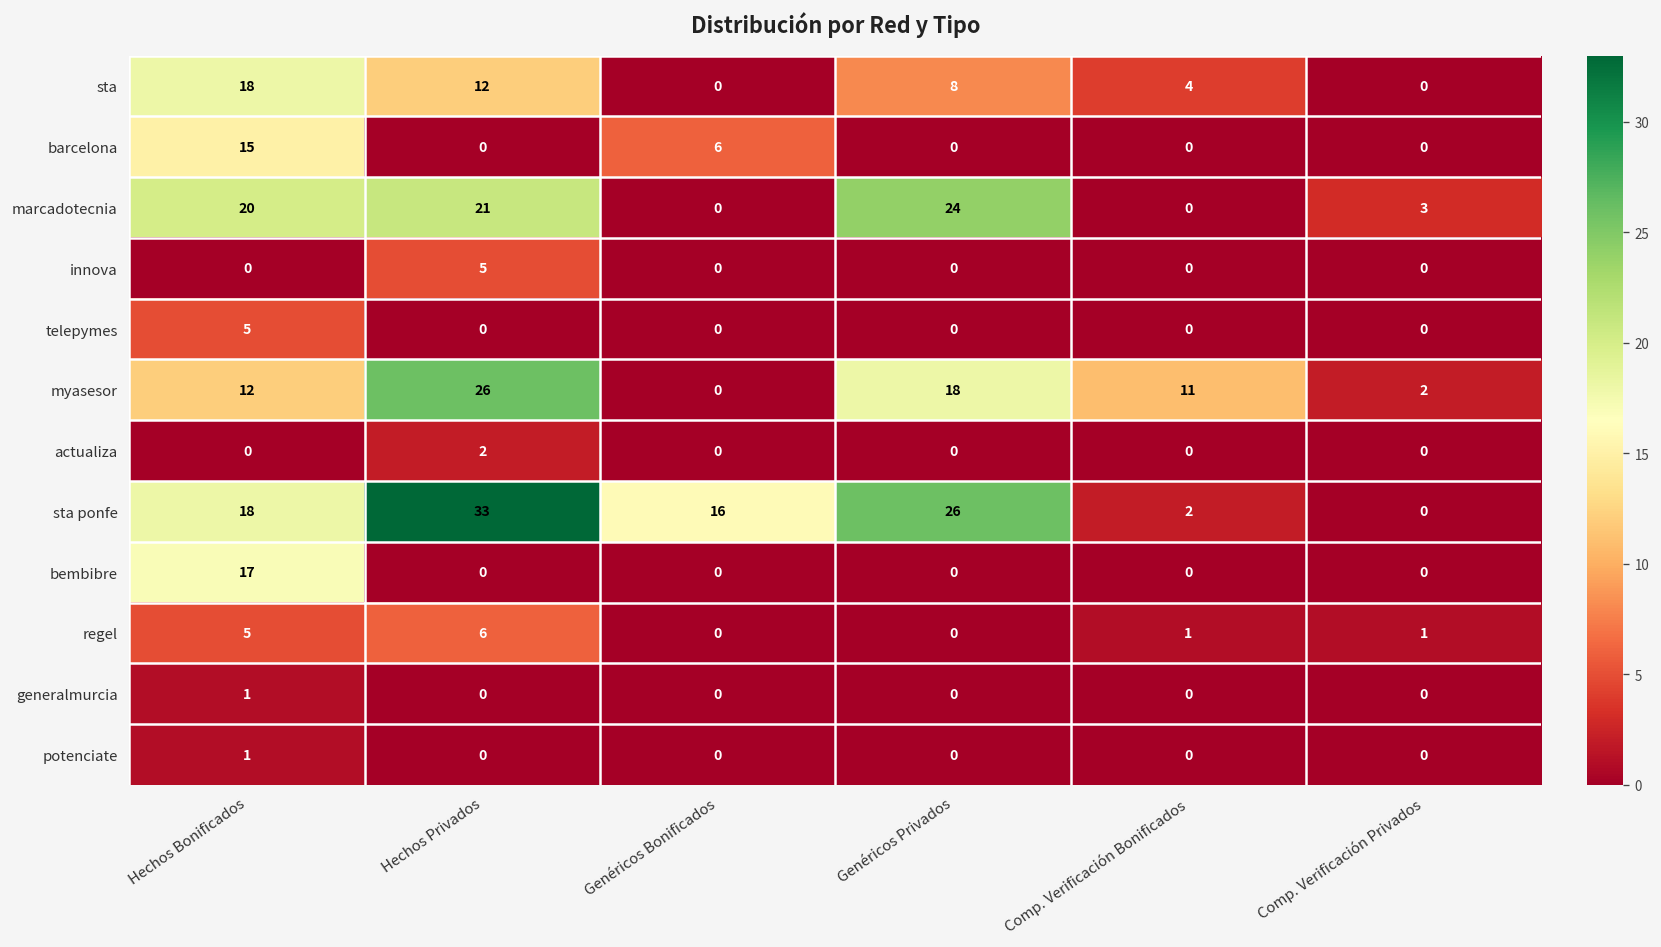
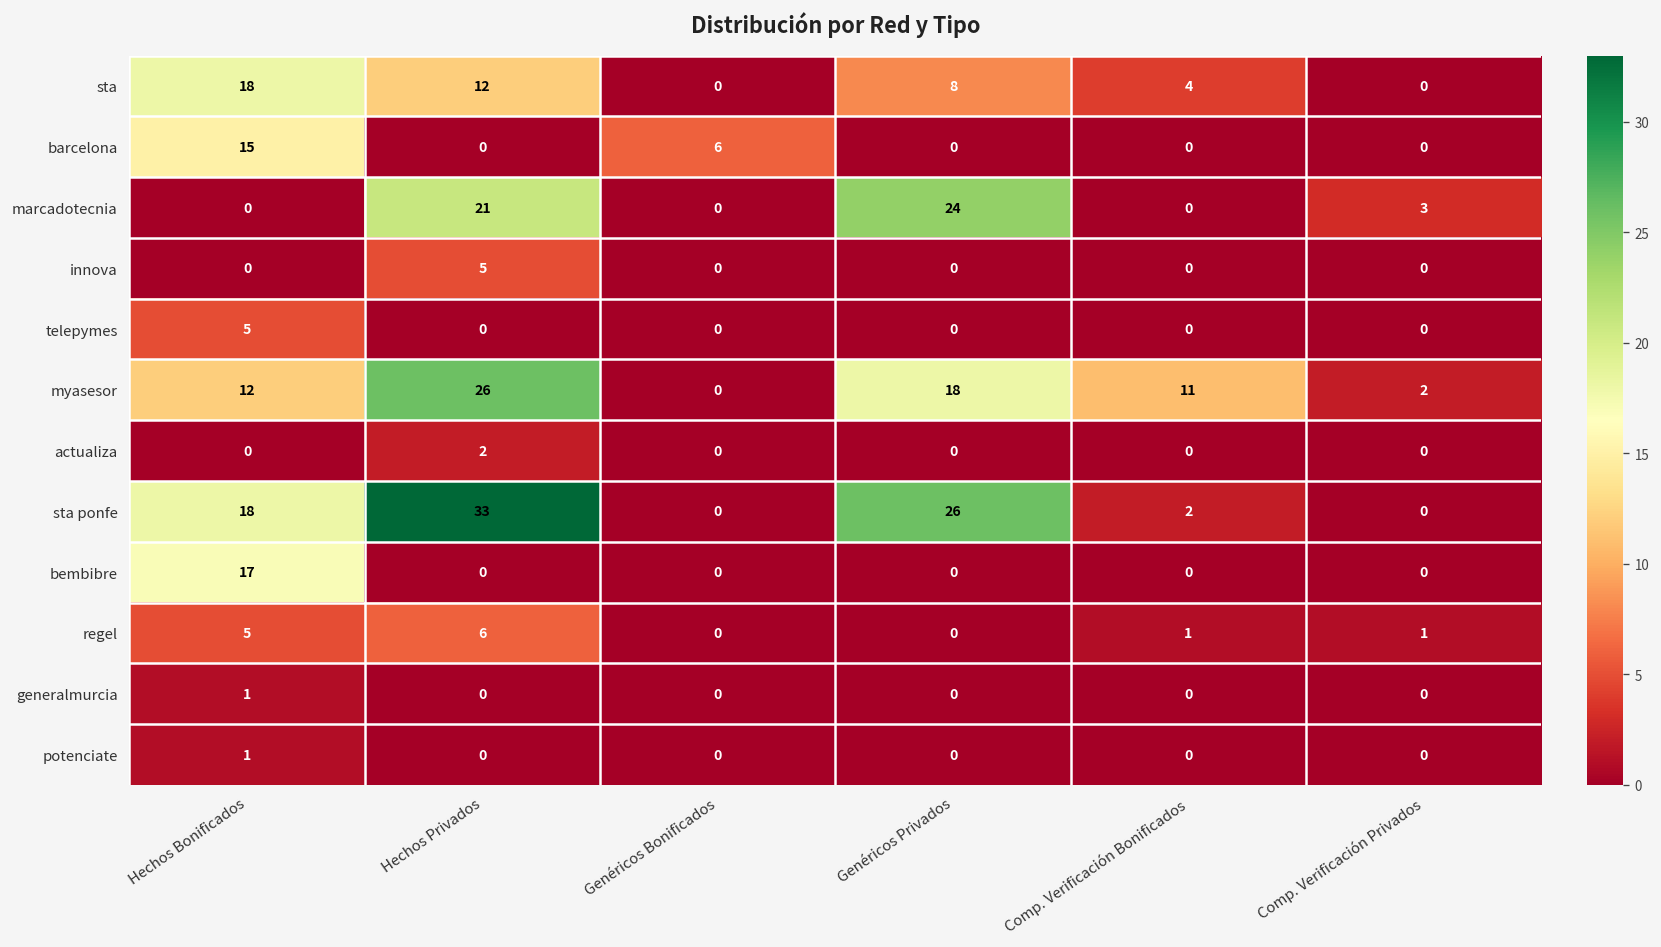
  {
    "sta": {
      "Hechos Bonificados": 18,
      "Hechos Privados": 12,
      "Genéricos Bonificados": 0,
      "Genéricos Privados": 8,
      "Comp. Verificación Bonificados": 4,
      "Comp. Verificación Privados": 0
    },
    "barcelona": {
      "Hechos Bonificados": 15,
      "Hechos Privados": 0,
      "Genéricos Bonificados": 6,
      "Genéricos Privados": 0,
      "Comp. Verificación Bonificados": 0,
      "Comp. Verificación Privados": 0
    },
    "marcadotecnia": {
-     "Hechos Bonificados": 20,
+     "Hechos Bonificados": 0,
      "Hechos Privados": 21,
      "Genéricos Bonificados": 0,
      "Genéricos Privados": 24,
      "Comp. Verificación Bonificados": 0,
      "Comp. Verificación Privados": 3
    },
    "innova": {
      "Hechos Bonificados": 0,
      "Hechos Privados": 5,
      "Genéricos Bonificados": 0,
      "Genéricos Privados": 0,
      "Comp. Verificación Bonificados": 0,
      "Comp. Verificación Privados": 0
    },
    "telepymes": {
      "Hechos Bonificados": 5,
      "Hechos Privados": 0,
      "Genéricos Bonificados": 0,
      "Genéricos Privados": 0,
      "Comp. Verificación Bonificados": 0,
      "Comp. Verificación Privados": 0
    },
    "myasesor": {
      "Hechos Bonificados": 12,
      "Hechos Privados": 26,
      "Genéricos Bonificados": 0,
      "Genéricos Privados": 18,
      "Comp. Verificación Bonificados": 11,
      "Comp. Verificación Privados": 2
    },
    "actualiza": {
      "Hechos Bonificados": 0,
      "Hechos Privados": 2,
      "Genéricos Bonificados": 0,
      "Genéricos Privados": 0,
      "Comp. Verificación Bonificados": 0,
      "Comp. Verificación Privados": 0
    },
    "sta ponfe": {
      "Hechos Bonificados": 18,
      "Hechos Privados": 33,
-     "Genéricos Bonificados": 16,
+     "Genéricos Bonificados": 0,
      "Genéricos Privados": 26,
      "Comp. Verificación Bonificados": 2,
      "Comp. Verificación Privados": 0
    },
    "bembibre": {
      "Hechos Bonificados": 17,
      "Hechos Privados": 0,
      "Genéricos Bonificados": 0,
      "Genéricos Privados": 0,
      "Comp. Verificación Bonificados": 0,
      "Comp. Verificación Privados": 0
    },
    "regel": {
      "Hechos Bonificados": 5,
      "Hechos Privados": 6,
      "Genéricos Bonificados": 0,
      "Genéricos Privados": 0,
      "Comp. Verificación Bonificados": 1,
      "Comp. Verificación Privados": 1
    },
    "generalmurcia": {
      "Hechos Bonificados": 1,
      "Hechos Privados": 0,
      "Genéricos Bonificados": 0,
      "Genéricos Privados": 0,
      "Comp. Verificación Bonificados": 0,
      "Comp. Verificación Privados": 0
    },
    "potenciate": {
      "Hechos Bonificados": 1,
      "Hechos Privados": 0,
      "Genéricos Bonificados": 0,
      "Genéricos Privados": 0,
      "Comp. Verificación Bonificados": 0,
      "Comp. Verificación Privados": 0
    }
  }
